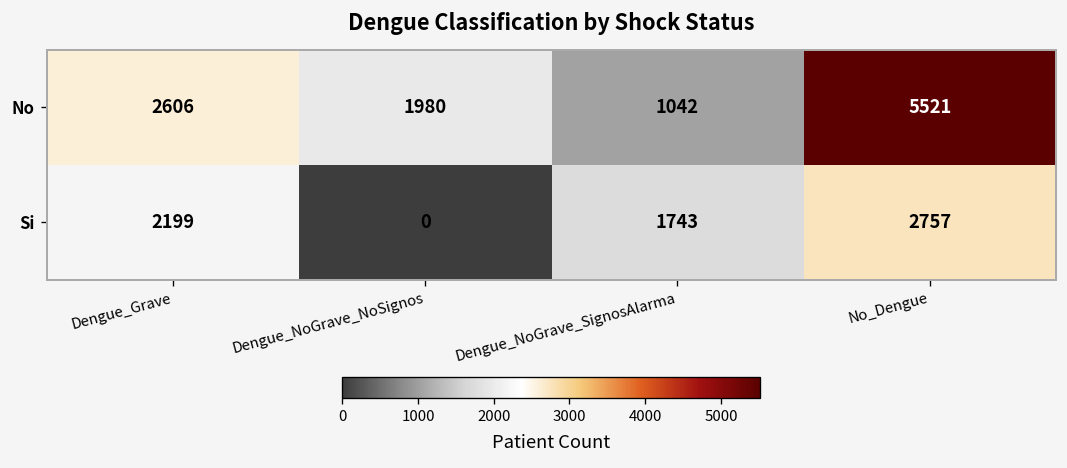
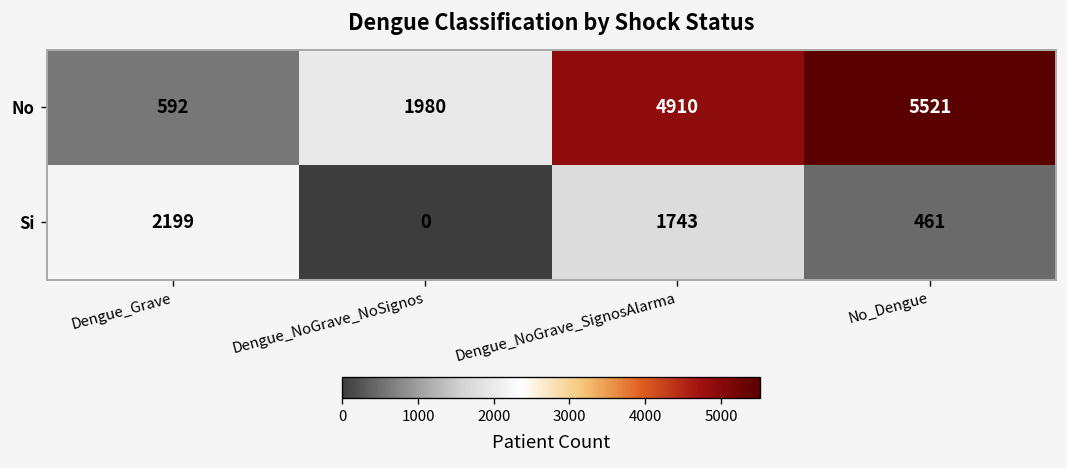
  {
    "No": {
-     "Dengue_Grave": 2606,
+     "Dengue_Grave": 592,
      "Dengue_NoGrave_NoSignos": 1980,
-     "Dengue_NoGrave_SignosAlarma": 1042,
+     "Dengue_NoGrave_SignosAlarma": 4910,
      "No_Dengue": 5521
    },
    "Si": {
      "Dengue_Grave": 2199,
      "Dengue_NoGrave_NoSignos": 0,
      "Dengue_NoGrave_SignosAlarma": 1743,
-     "No_Dengue": 2757
+     "No_Dengue": 461
    }
  }
